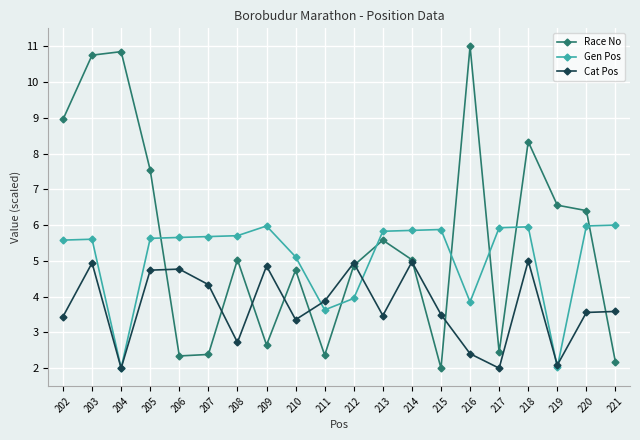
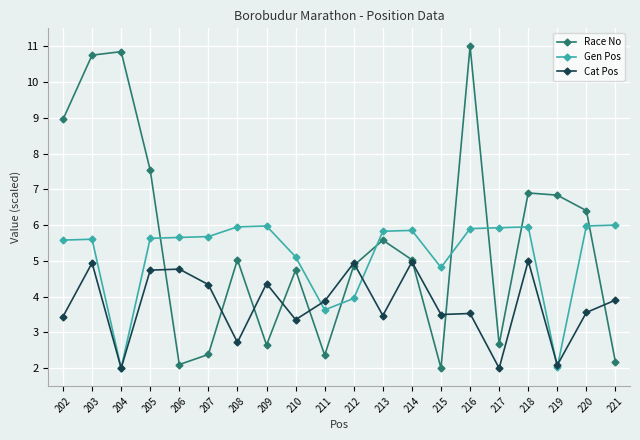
  {
    "Race No": {
      "202": 9.0,
      "203": 10.8,
      "204": 10.8,
      "205": 7.5,
-     "206": 2.3,
+     "206": 2.1,
      "207": 2.4,
      "208": 5.0,
      "209": 2.6,
      "210": 4.7,
      "211": 2.4,
      "212": 4.9,
      "213": 5.6,
      "215": 2.0,
      "216": 11.0,
-     "217": 2.4,
-     "218": 8.3,
-     "219": 6.6,
+     "217": 2.7,
+     "218": 6.9,
+     "219": 6.8,
      "220": 6.4,
      "221": 2.2
    },
    "Gen Pos": {
      "202": 5.6,
      "203": 5.6,
      "205": 5.6,
      "206": 5.7,
      "207": 5.7,
-     "208": 5.7,
+     "208": 6.0,
      "209": 6.0,
      "210": 5.1,
      "211": 3.6,
      "212": 4.0,
      "213": 5.8,
      "214": 5.9,
-     "215": 5.9,
-     "216": 3.9,
+     "215": 4.8,
+     "216": 5.9,
      "217": 5.9,
      "218": 6.0,
      "220": 6.0,
      "221": 6.0
    },
    "Cat Pos": {
      "202": 3.4,
      "203": 4.9,
      "205": 4.7,
      "206": 4.8,
      "207": 4.3,
      "208": 2.7,
-     "209": 4.9,
+     "209": 4.4,
      "210": 3.4,
      "211": 3.9,
      "212": 4.9,
      "213": 3.5,
      "215": 3.5,
-     "216": 2.4,
+     "216": 3.5,
      "217": 2.0,
      "218": 5.0,
      "220": 3.6,
-     "221": 3.6
+     "221": 3.9
    }
  }
